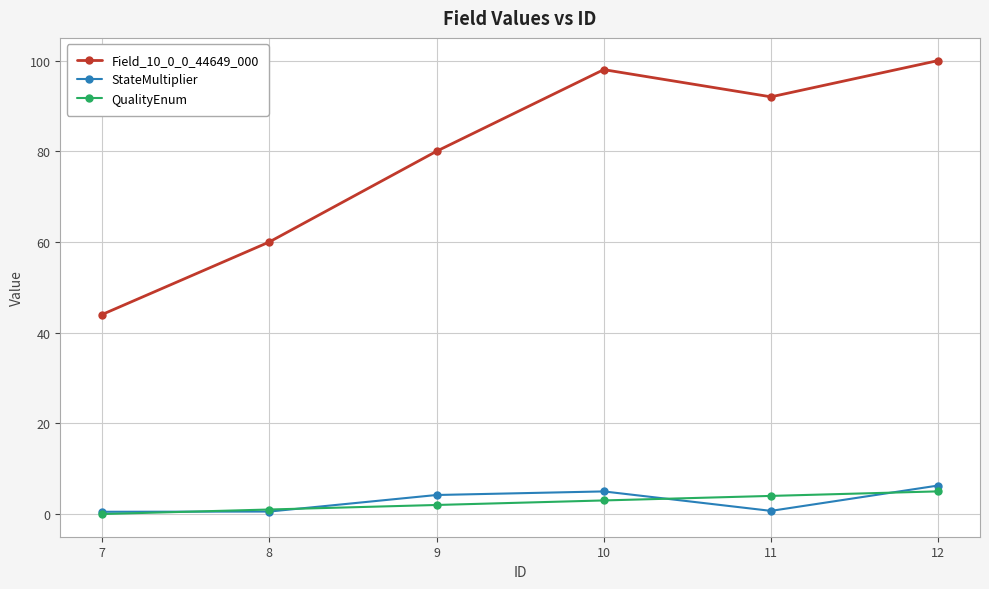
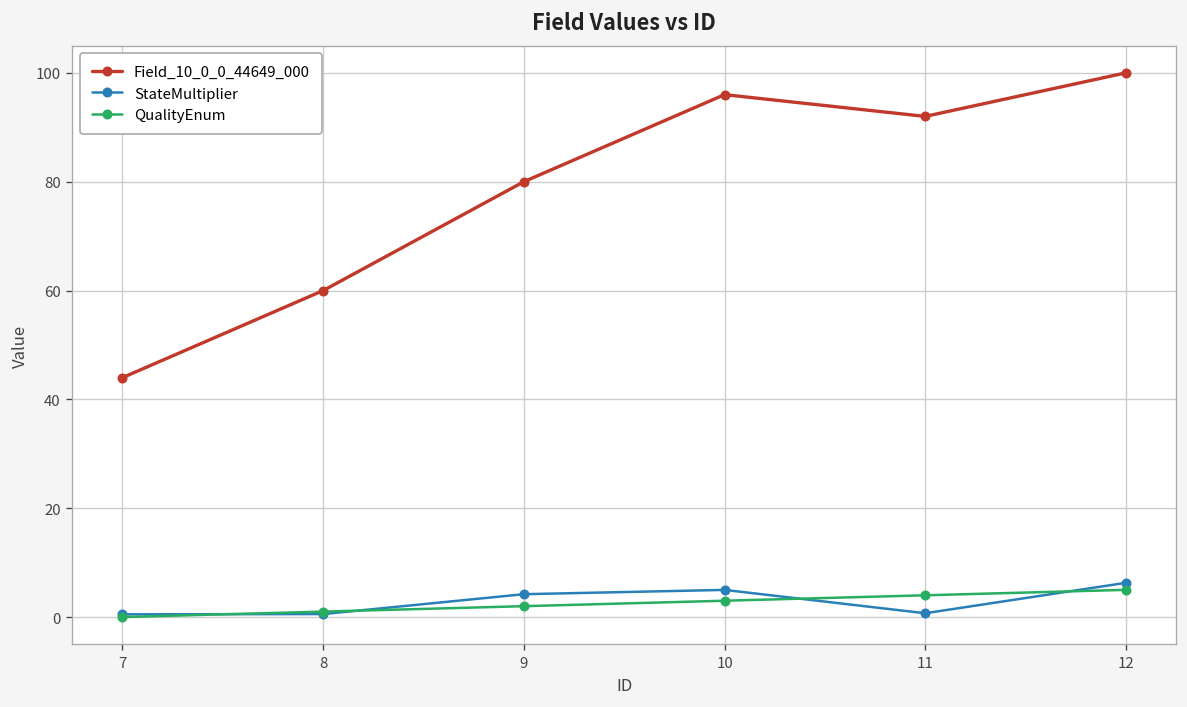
  {
    "Field_10_0_0_44649_000": {
      "7": 44,
      "8": 60,
      "9": 80,
-     "10": 98,
+     "10": 96,
      "11": 92,
      "12": 100
    },
    "StateMultiplier": {
      "9": 4,
      "10": 5,
      "11": 1,
      "12": 6
    },
    "QualityEnum": {
      "9": 2,
      "10": 3,
      "11": 4,
      "12": 5
    }
  }
